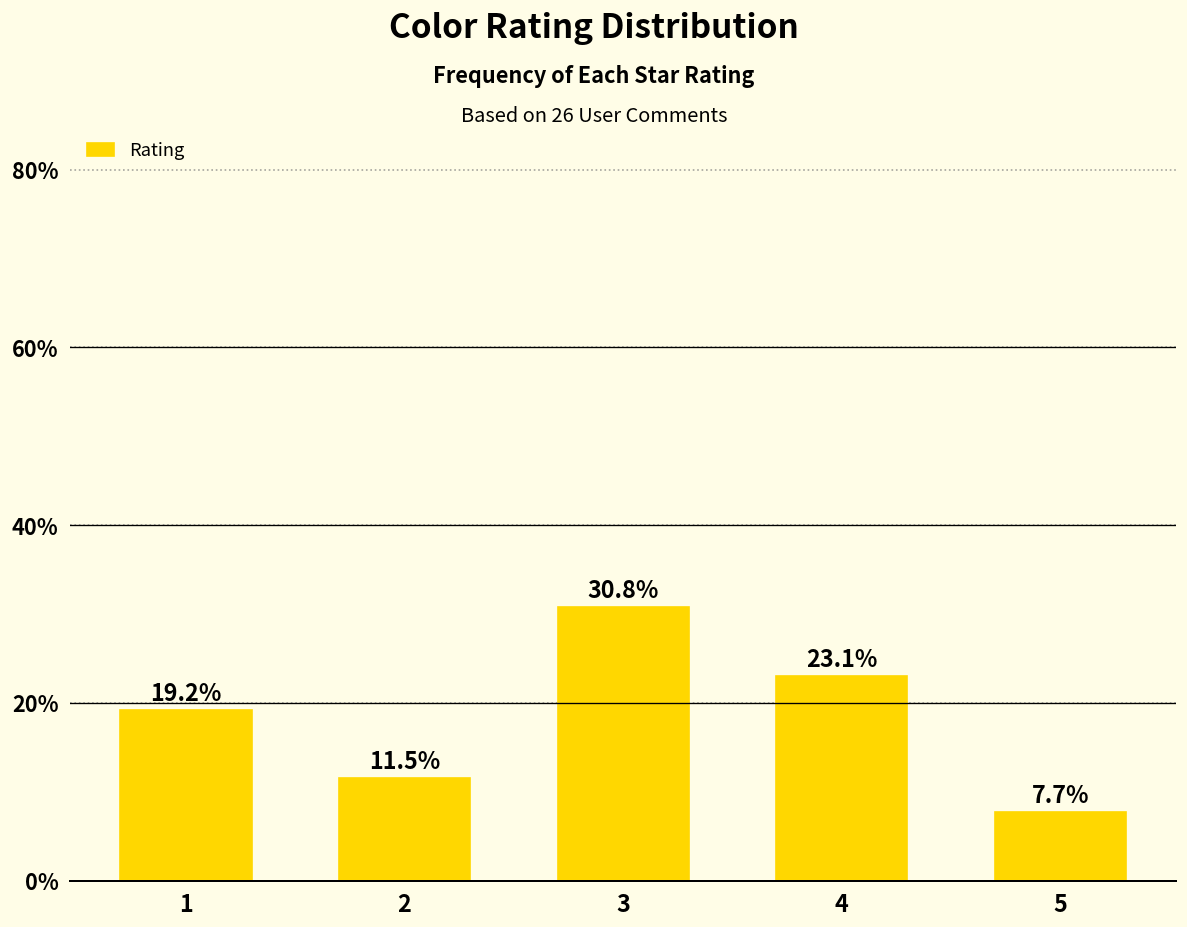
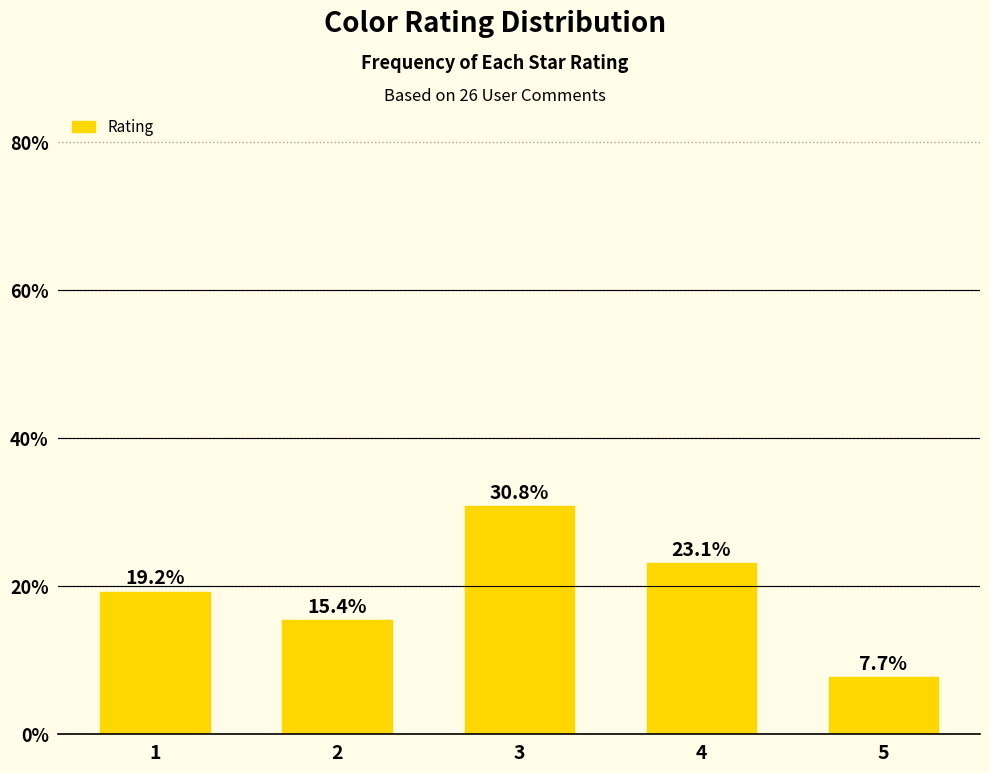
  {
    "1": "19.2%",
-   "2": "11.5%",
+   "2": "15.4%",
    "3": "30.8%",
    "4": "23.1%",
    "5": "7.7%"
  }
